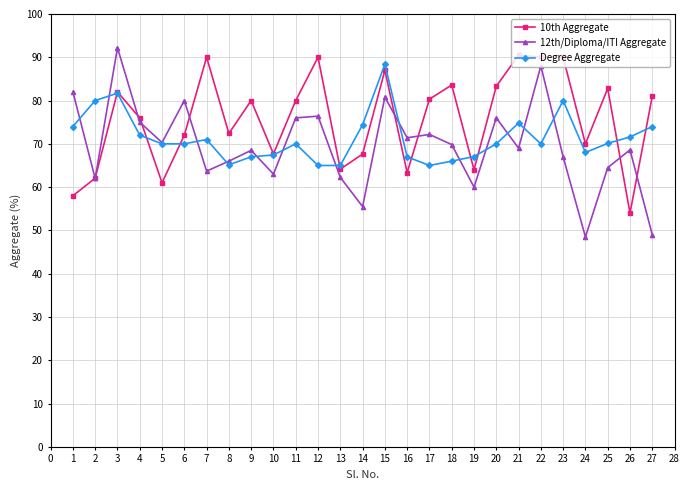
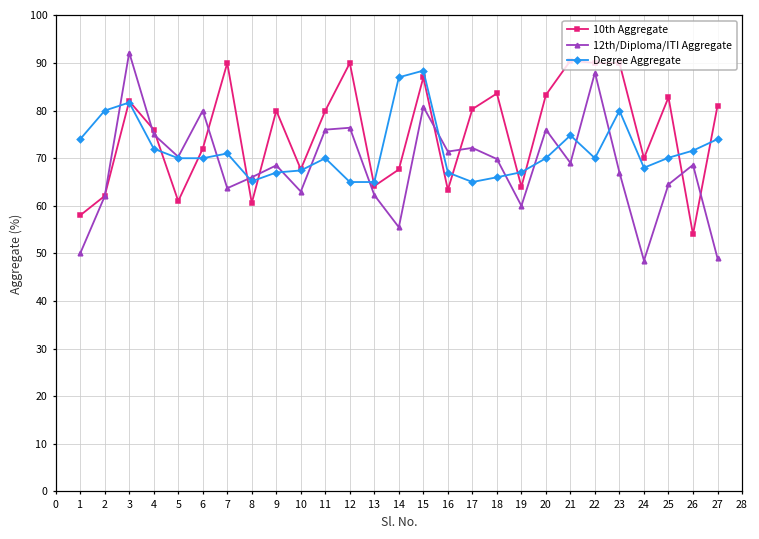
  {
    "10th Aggregate": {
      "1": 58,
      "4": 76,
      "5": 61,
      "6": 72,
      "7": 90,
-     "8": 72,
+     "8": 61,
      "9": 80,
      "11": 80,
      "12": 90,
      "13": 64,
      "14": 68,
      "15": 87,
      "16": 63,
      "17": 80,
      "18": 84,
      "19": 64,
      "20": 83,
      "24": 70,
      "25": 83,
      "26": 54,
      "27": 81
    },
    "12th/Diploma/ITI Aggregate": {
-     "1": 82,
+     "1": 50,
      "3": 92,
      "4": 75,
      "6": 80,
      "7": 64,
      "8": 66,
      "9": 69,
      "10": 63,
      "11": 76,
      "12": 76,
      "13": 62,
      "14": 56,
      "15": 81,
      "16": 71,
      "17": 72,
      "18": 70,
      "19": 60,
      "20": 76,
      "21": 69,
      "23": 67,
      "24": 49,
      "25": 65,
      "26": 69,
      "27": 49
    },
    "Degree Aggregate": {
      "1": 74,
      "2": 80,
      "4": 72,
      "6": 70,
      "7": 71,
      "8": 65,
      "9": 67,
      "11": 70,
      "12": 65,
      "13": 65,
-     "14": 74,
+     "14": 87,
      "15": 88,
      "16": 67,
      "17": 65,
      "18": 66,
      "19": 67,
      "20": 70,
      "21": 75,
      "22": 70,
      "23": 80,
      "24": 68,
      "25": 70,
      "26": 72,
      "27": 74
    }
  }
